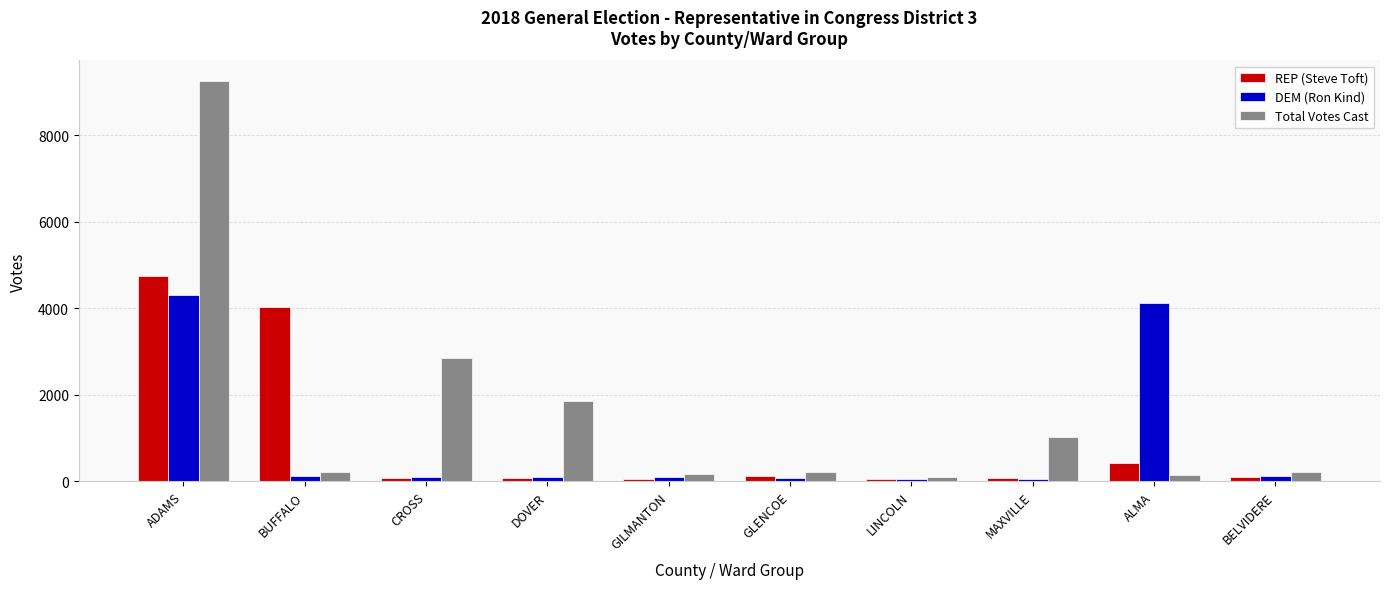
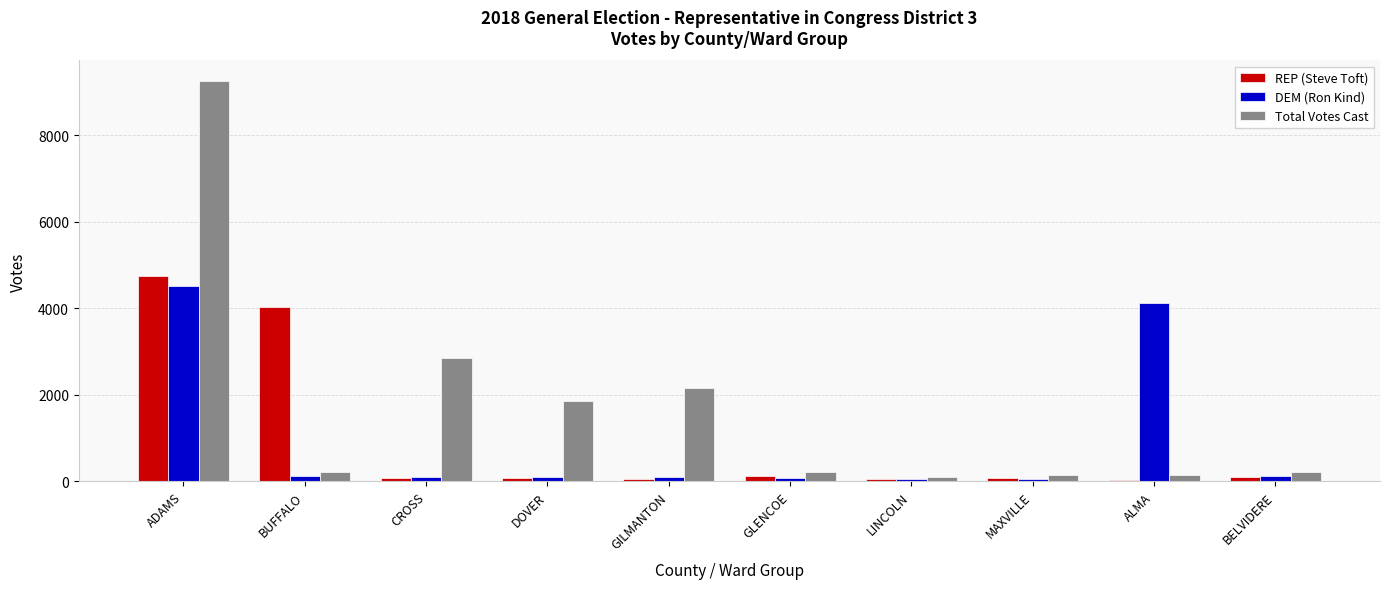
  {
    "REP (Steve Toft)": {
      "ADAMS": 4800,
      "BUFFALO": 4000,
      "CROSS": 100,
      "DOVER": 100,
      "GILMANTON": 100,
      "GLENCOE": 100,
      "MAXVILLE": 100,
-     "ALMA": 400,
+     "ALMA": 0,
      "BELVIDERE": 100
    },
    "DEM (Ron Kind)": {
-     "ADAMS": 4300,
+     "ADAMS": 4500,
      "BUFFALO": 100,
      "CROSS": 100,
      "DOVER": 100,
      "GILMANTON": 100,
      "GLENCOE": 100,
      "LINCOLN": 100,
      "ALMA": 4100,
      "BELVIDERE": 100
    },
    "Total Votes Cast": {
      "ADAMS": 9300,
      "BUFFALO": 200,
      "CROSS": 2900,
      "DOVER": 1900,
-     "GILMANTON": 200,
+     "GILMANTON": 2200,
      "GLENCOE": 200,
      "LINCOLN": 100,
-     "MAXVILLE": 1000,
+     "MAXVILLE": 100,
      "ALMA": 100,
      "BELVIDERE": 200
    }
  }
